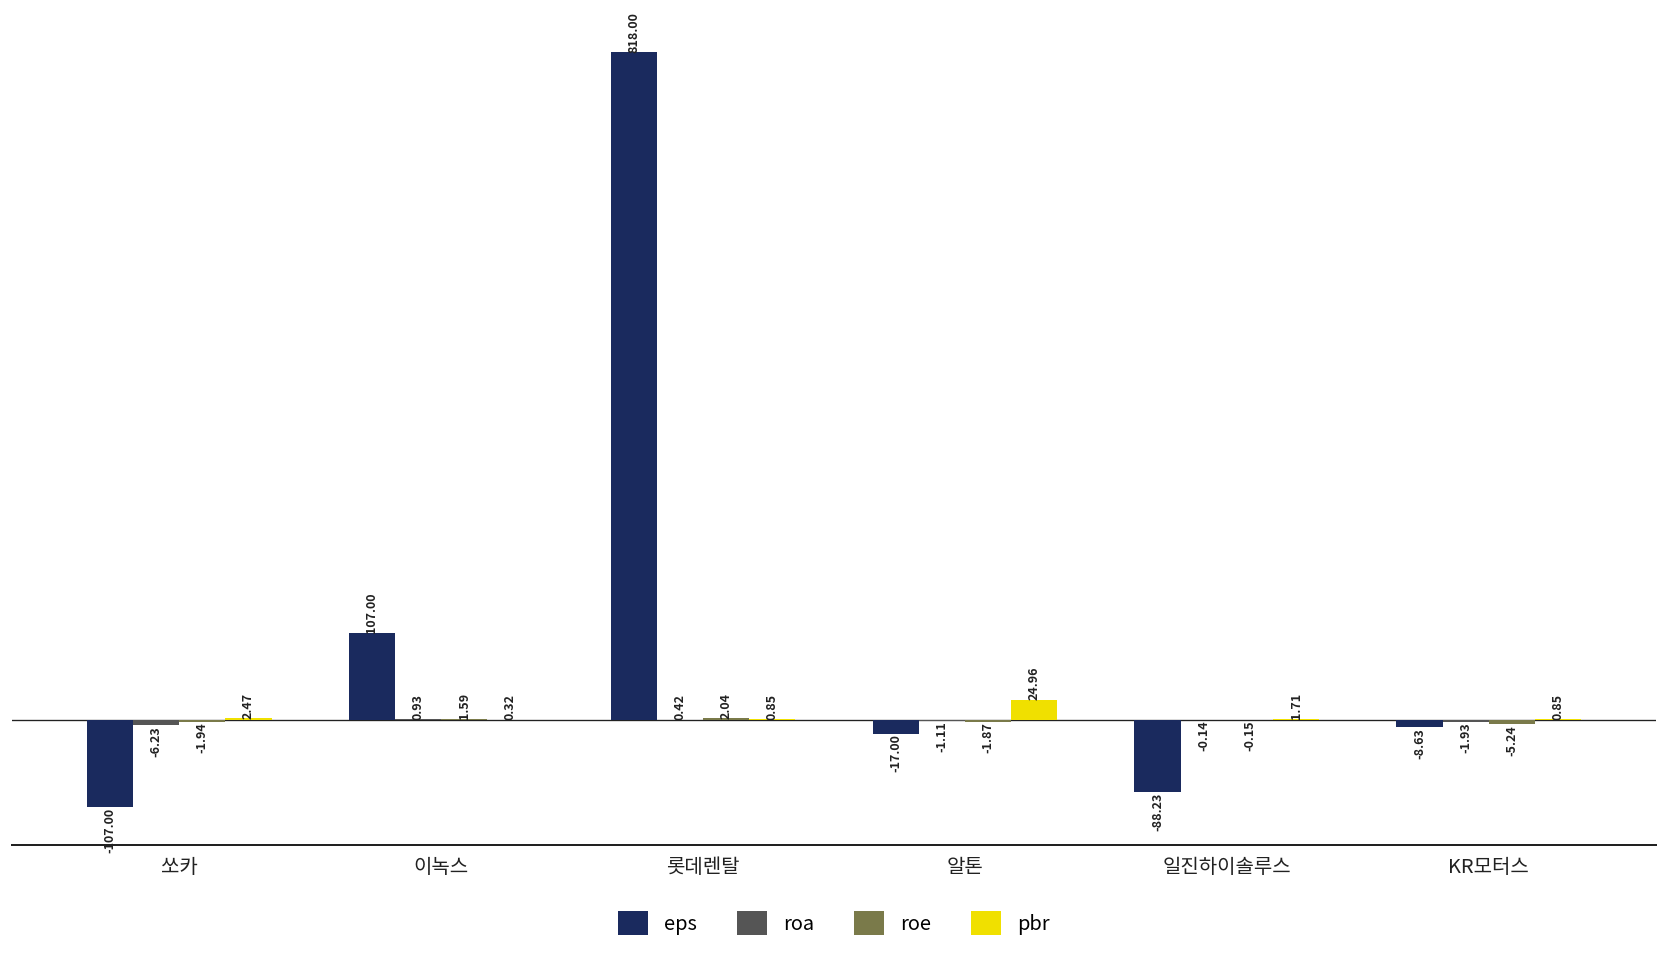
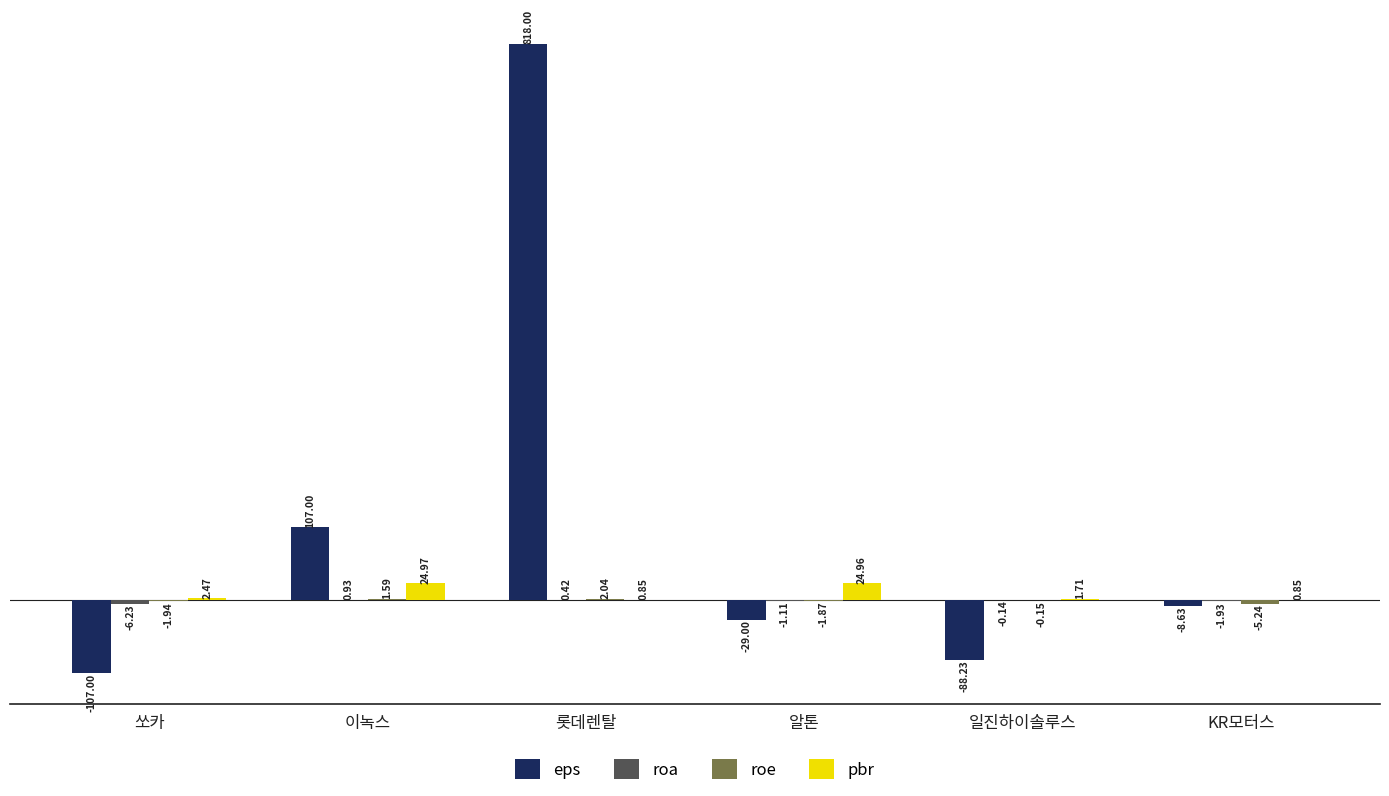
  {
    "eps": {
      "쏘카": -107.00,
      "이녹스": 107.00,
      "롯데렌탈": 818.00,
-     "알톤": -17.00,
+     "알톤": -29.00,
      "일진하이솔루스": -88.23,
      "KR모터스": -8.63
    },
    "pbr": {
      "쏘카": 2.47,
-     "이녹스": 0.32,
+     "이녹스": 24.97,
      "롯데렌탈": 0.85,
      "알톤": 24.96,
      "일진하이솔루스": 1.71,
      "KR모터스": 0.85
    }
  }
